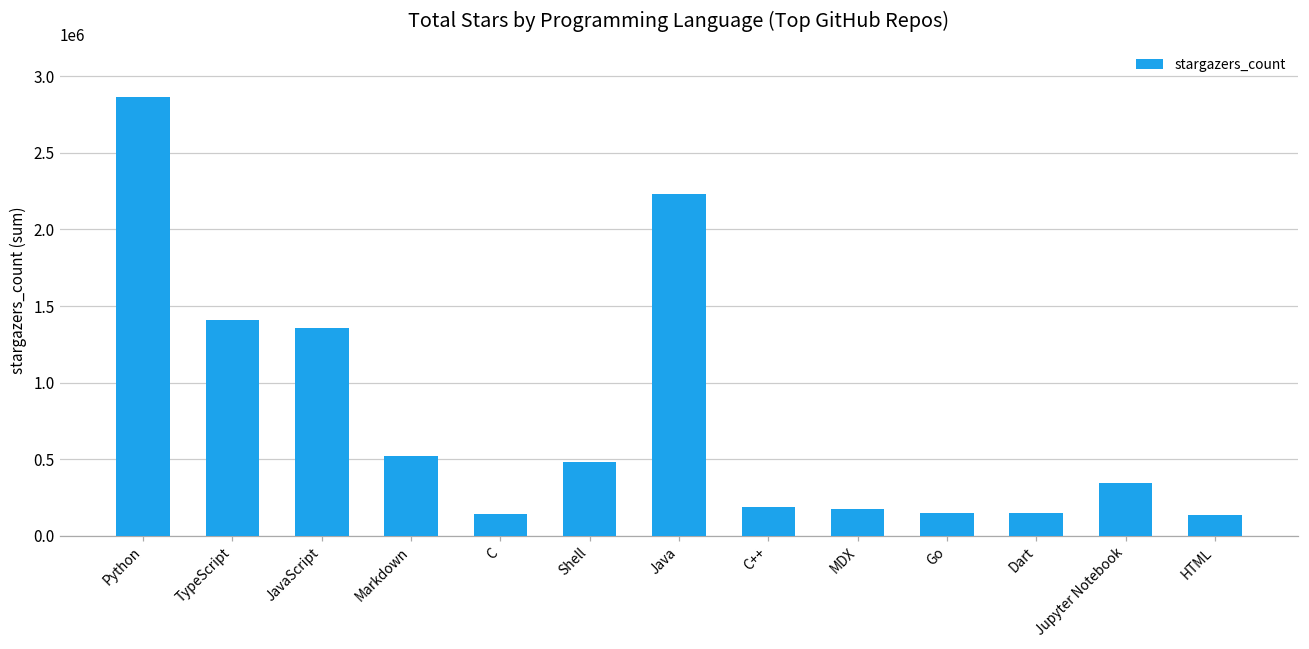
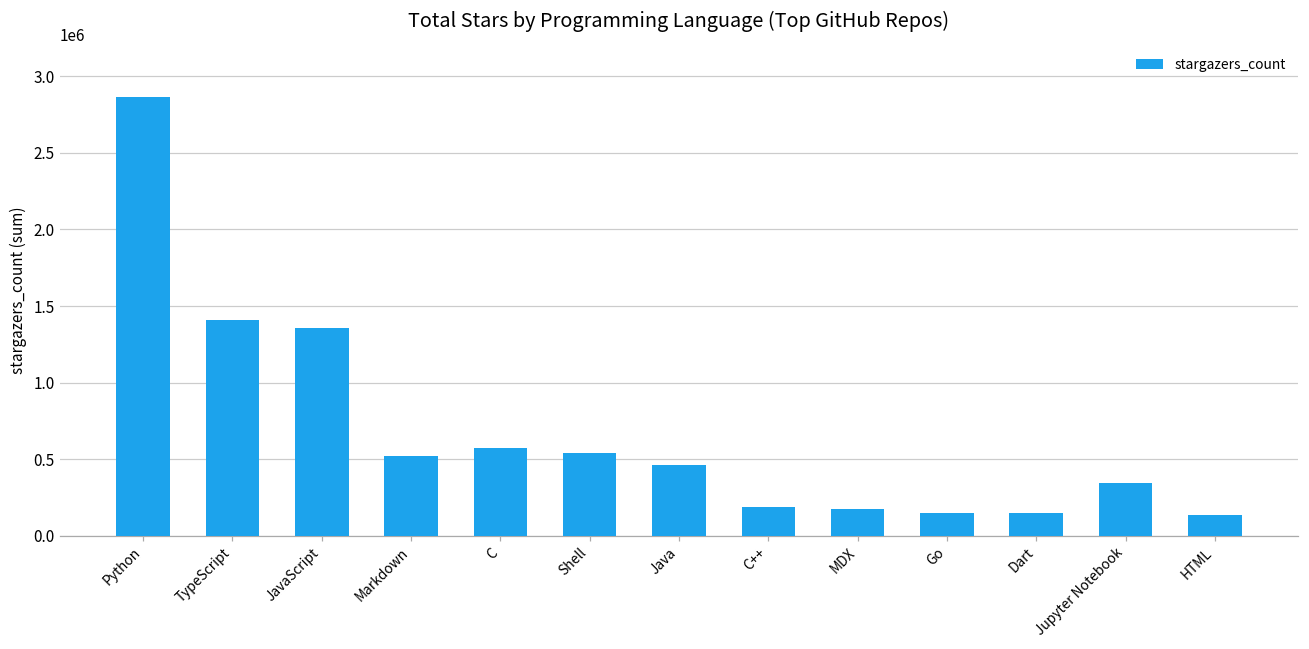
  {
    "Python": 2860000,
    "TypeScript": 1410000,
    "JavaScript": 1360000,
    "Markdown": 520000,
-   "C": 140000,
-   "Shell": 480000,
-   "Java": 2230000,
+   "C": 570000,
+   "Shell": 540000,
+   "Java": 460000,
    "C++": 190000,
    "MDX": 170000,
    "Go": 150000,
    "Dart": 150000,
    "Jupyter Notebook": 350000,
    "HTML": 130000
  }
